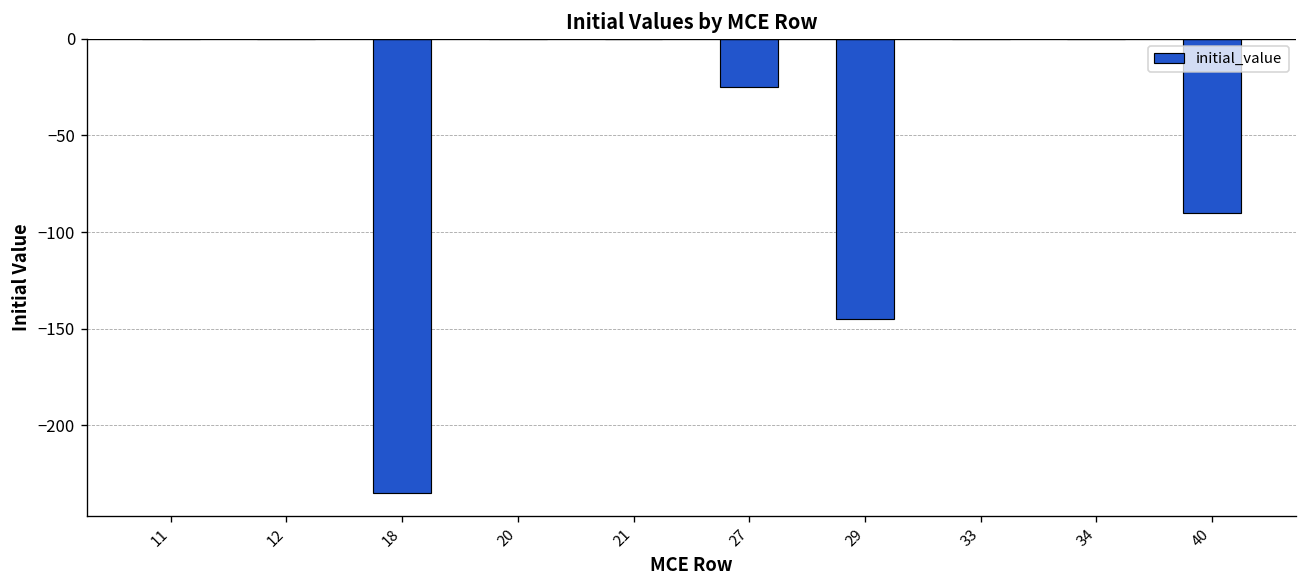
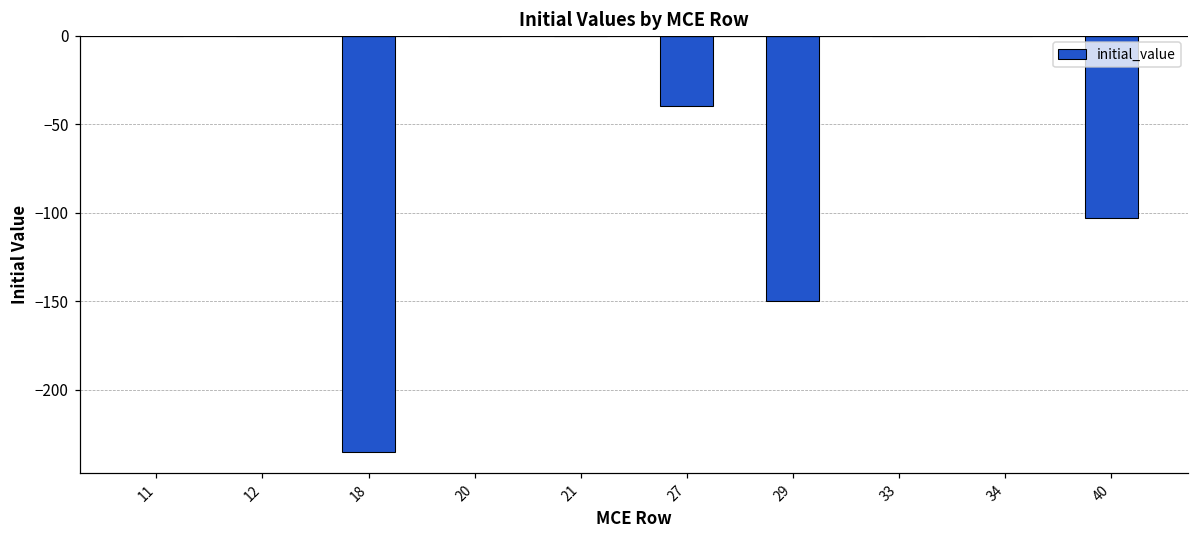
  {
    "12": 0,
    "18": -235,
    "21": 0,
-   "27": -25,
-   "29": -145,
+   "27": -40,
+   "29": -150,
    "34": 0,
-   "40": -90
+   "40": -103
  }
